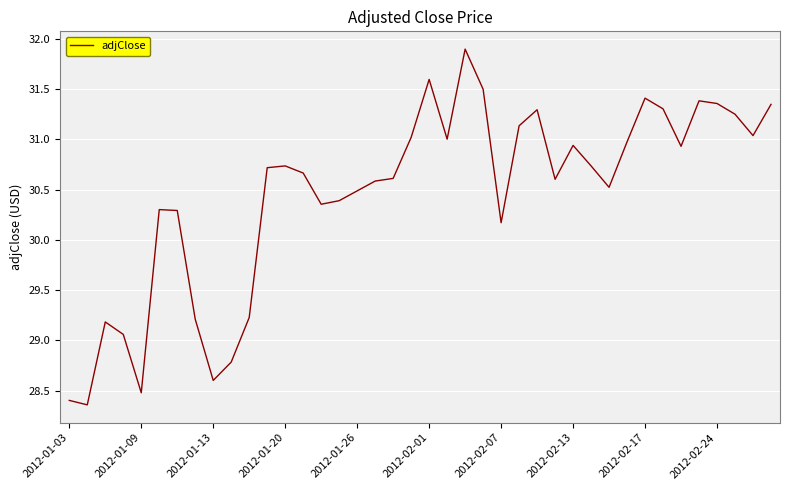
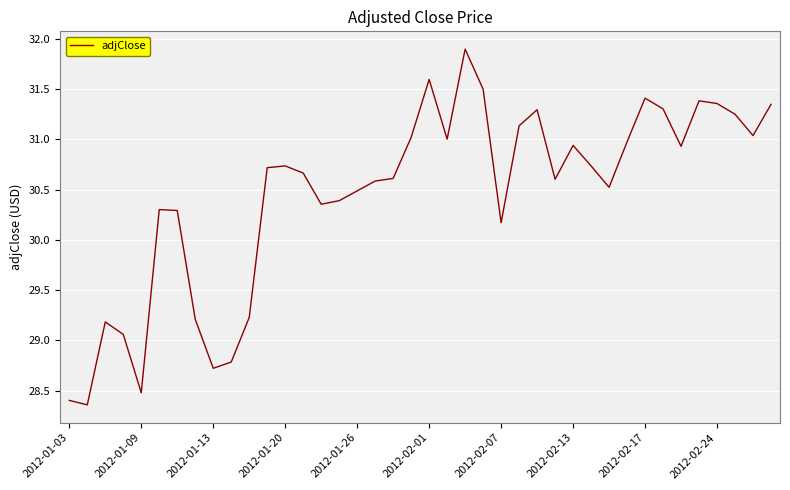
  {
    "2012-01-03": 28.40,
    "2012-01-09": 28.48,
-   "2012-01-13": 28.60,
+   "2012-01-13": 28.72,
    "2012-01-20": 30.74,
    "2012-01-26": 30.49,
    "2012-02-01": 31.60,
    "2012-02-07": 30.17,
    "2012-02-13": 30.94,
    "2012-02-17": 31.41,
    "2012-02-24": 31.36
  }
